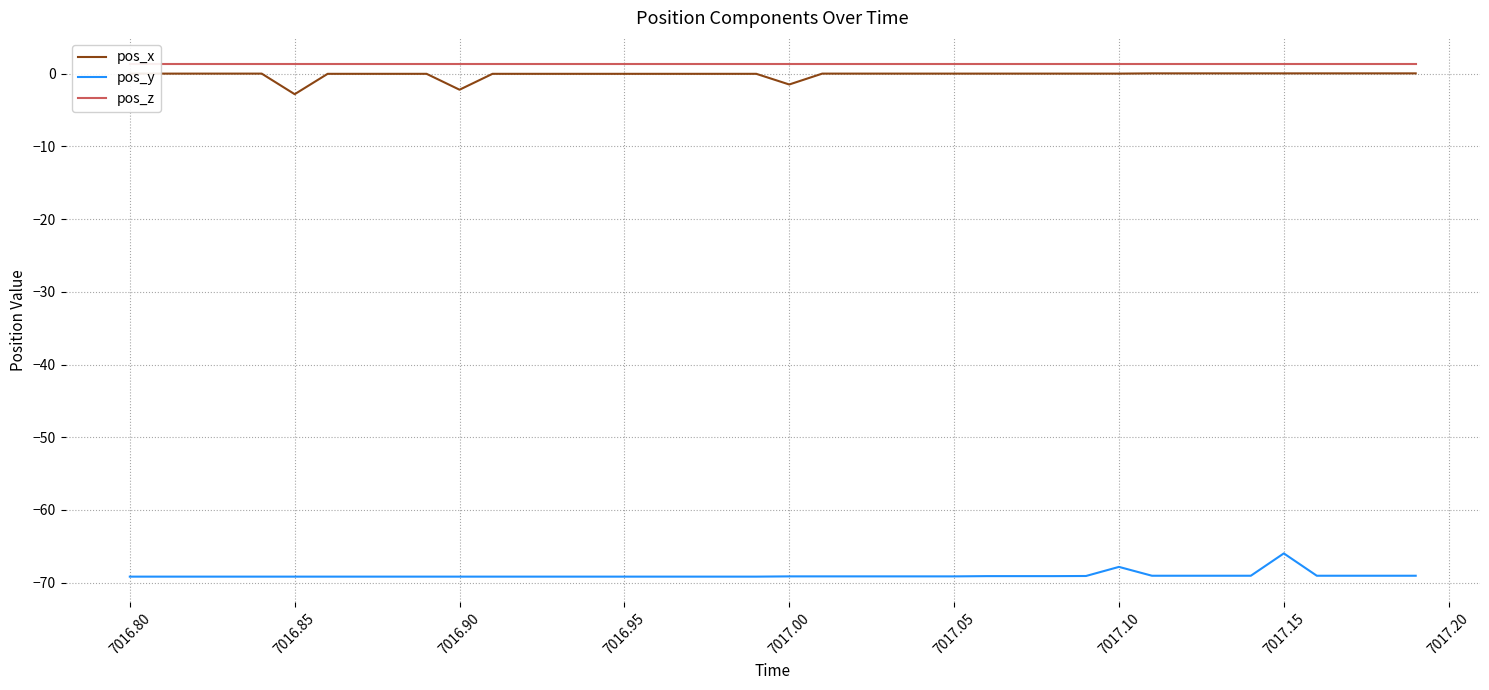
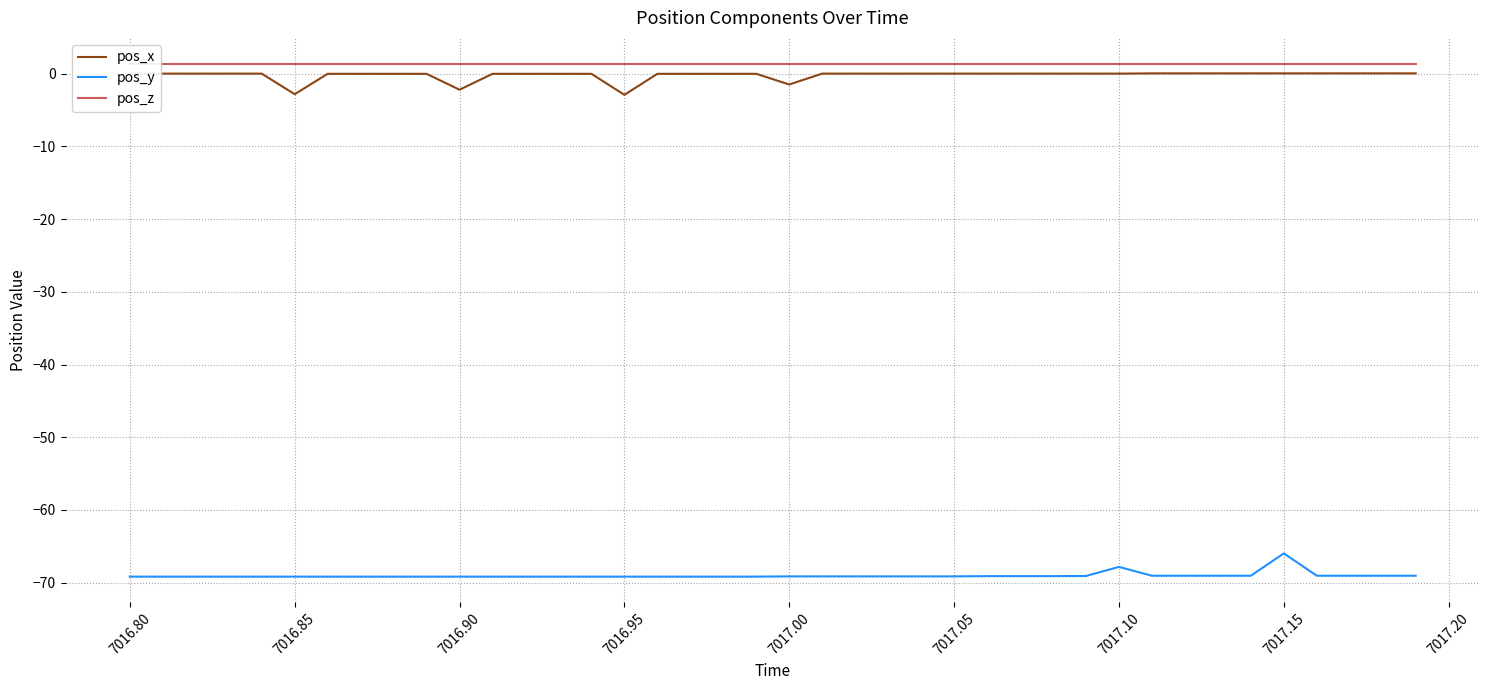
  {
    "pos_x": {
      "7016.85": -3,
      "7016.90": -2,
-     "7016.95": 0,
+     "7016.95": -3,
      "7017.00": -1,
      "7017.05": 0,
      "7017.10": 0,
      "7017.15": 0
    },
    "pos_y": {
      "7016.80": -69,
      "7016.85": -69,
      "7016.90": -69,
      "7016.95": -69,
      "7017.00": -69,
      "7017.05": -69,
      "7017.10": -68,
      "7017.15": -66
    },
    "pos_z": {
      "7016.85": 1,
      "7016.90": 1,
      "7016.95": 1,
      "7017.00": 1,
      "7017.05": 1,
      "7017.10": 1,
      "7017.15": 1
    }
  }
